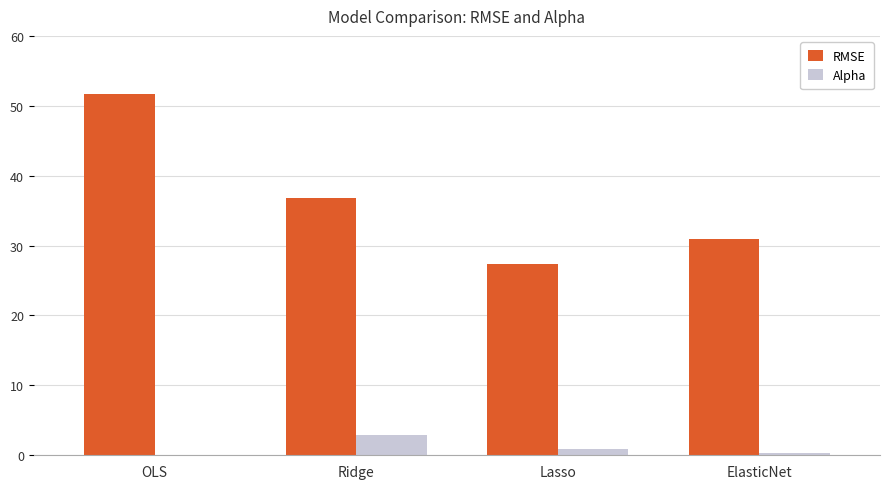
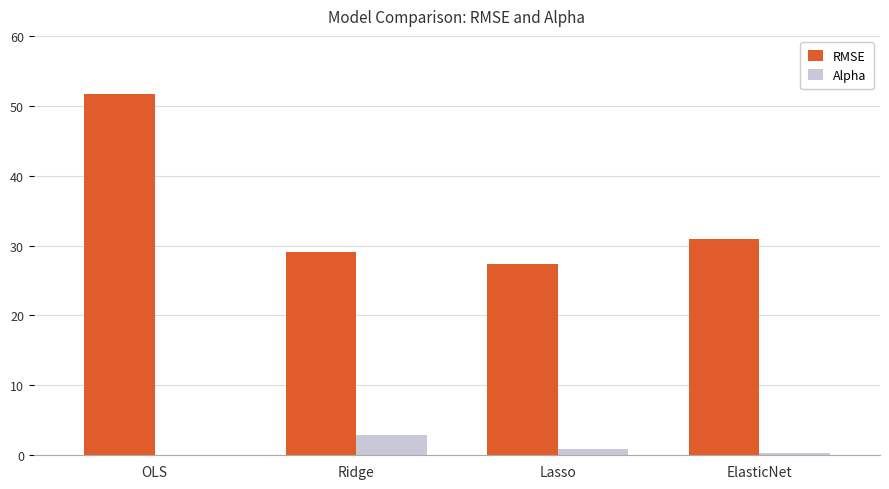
  {
    "RMSE": {
      "OLS": 52,
-     "Ridge": 37,
+     "Ridge": 29,
      "Lasso": 27,
      "ElasticNet": 31
    },
    "Alpha": {
      "OLS": 0,
      "Ridge": 3,
      "Lasso": 1
    }
  }
